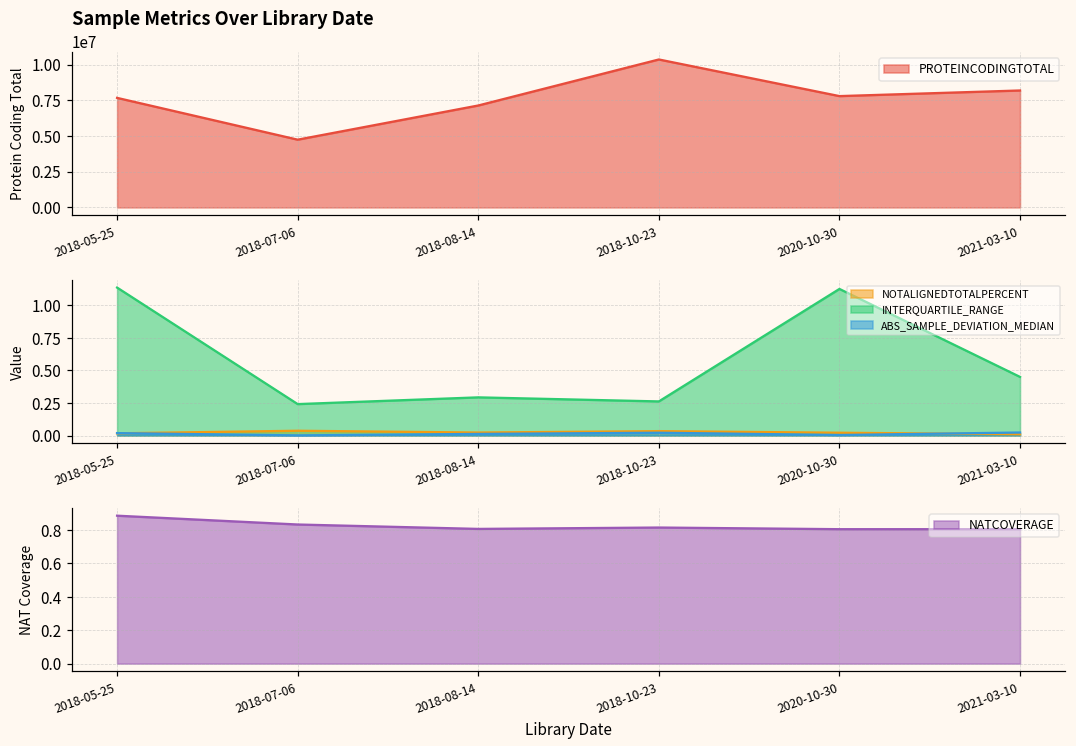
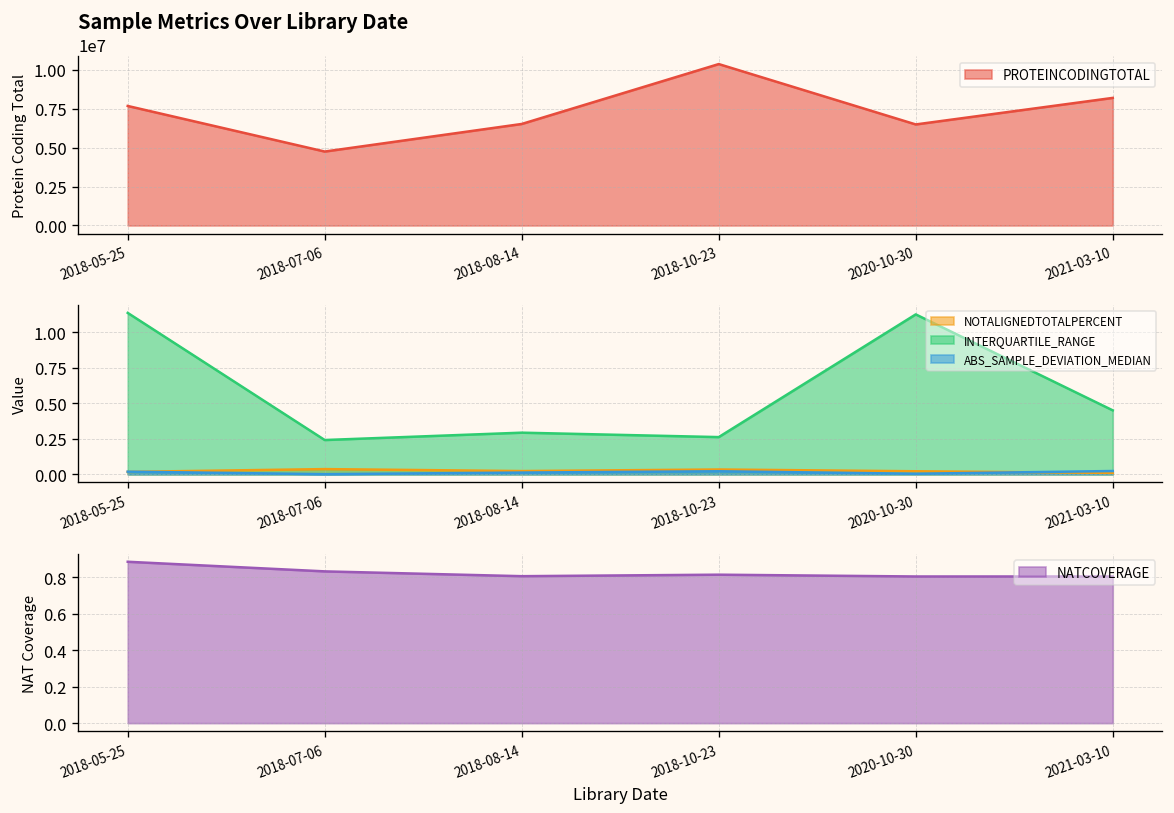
  {
    "Sample Metrics Over Library Date": {
      "2018-05-25": 7700000,
      "2018-07-06": 4700000,
-     "2018-08-14": 7100000,
+     "2018-08-14": 6500000,
      "2018-10-23": 10400000,
-     "2020-10-30": 7800000,
+     "2020-10-30": 6500000,
      "2021-03-10": 8200000
    }
  }
